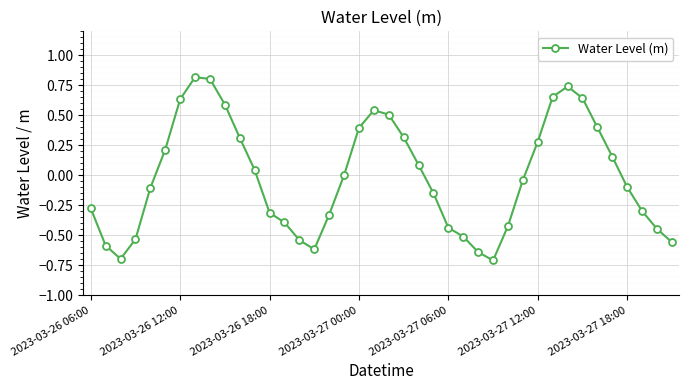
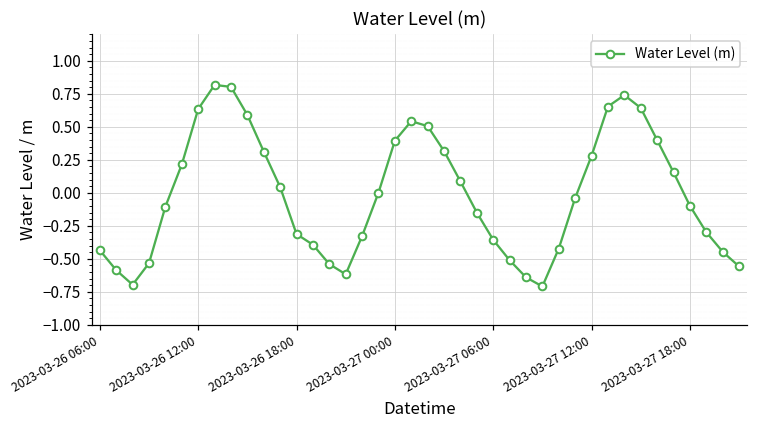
  {
-   "2023-03-26 06:00": -0.28,
+   "2023-03-26 06:00": -0.44,
    "2023-03-26 12:00": 0.63,
    "2023-03-26 18:00": -0.31,
    "2023-03-27 00:00": 0.40,
-   "2023-03-27 06:00": -0.44,
+   "2023-03-27 06:00": -0.36,
    "2023-03-27 12:00": 0.28,
    "2023-03-27 18:00": -0.10
  }
